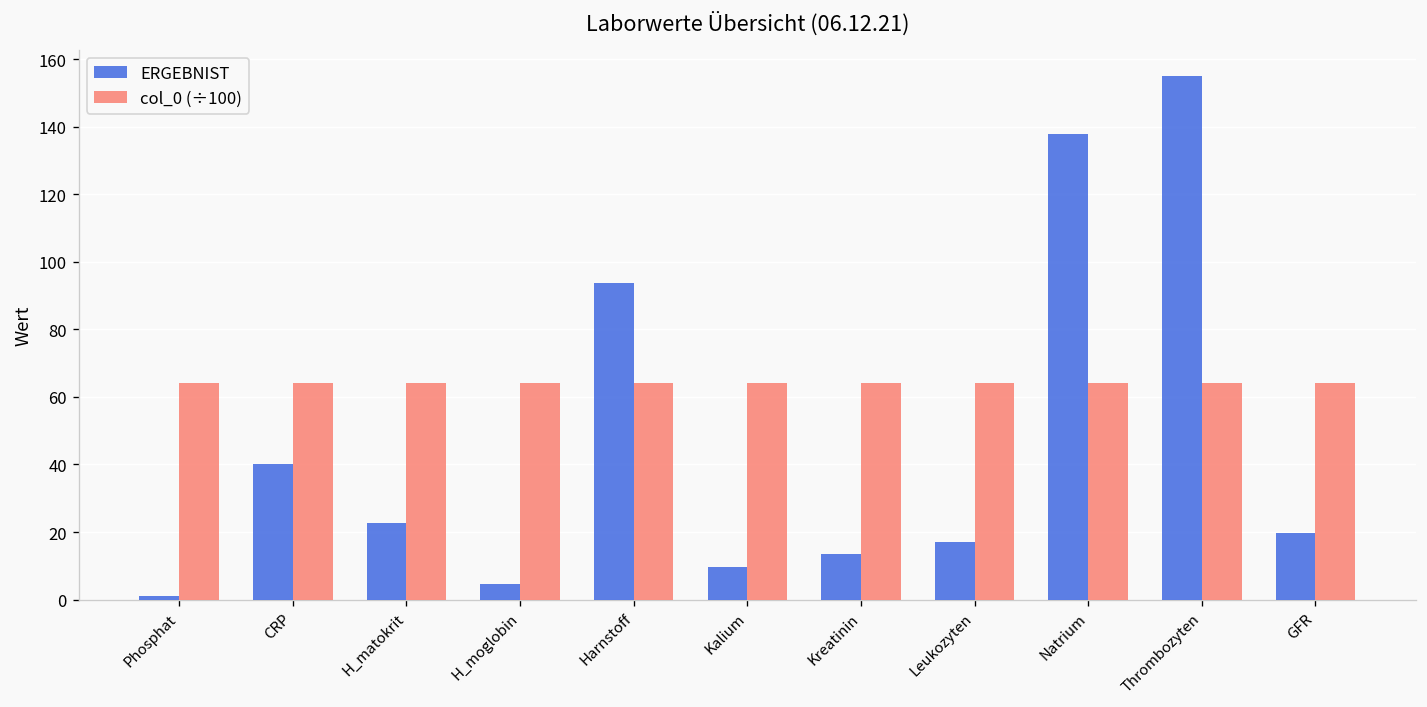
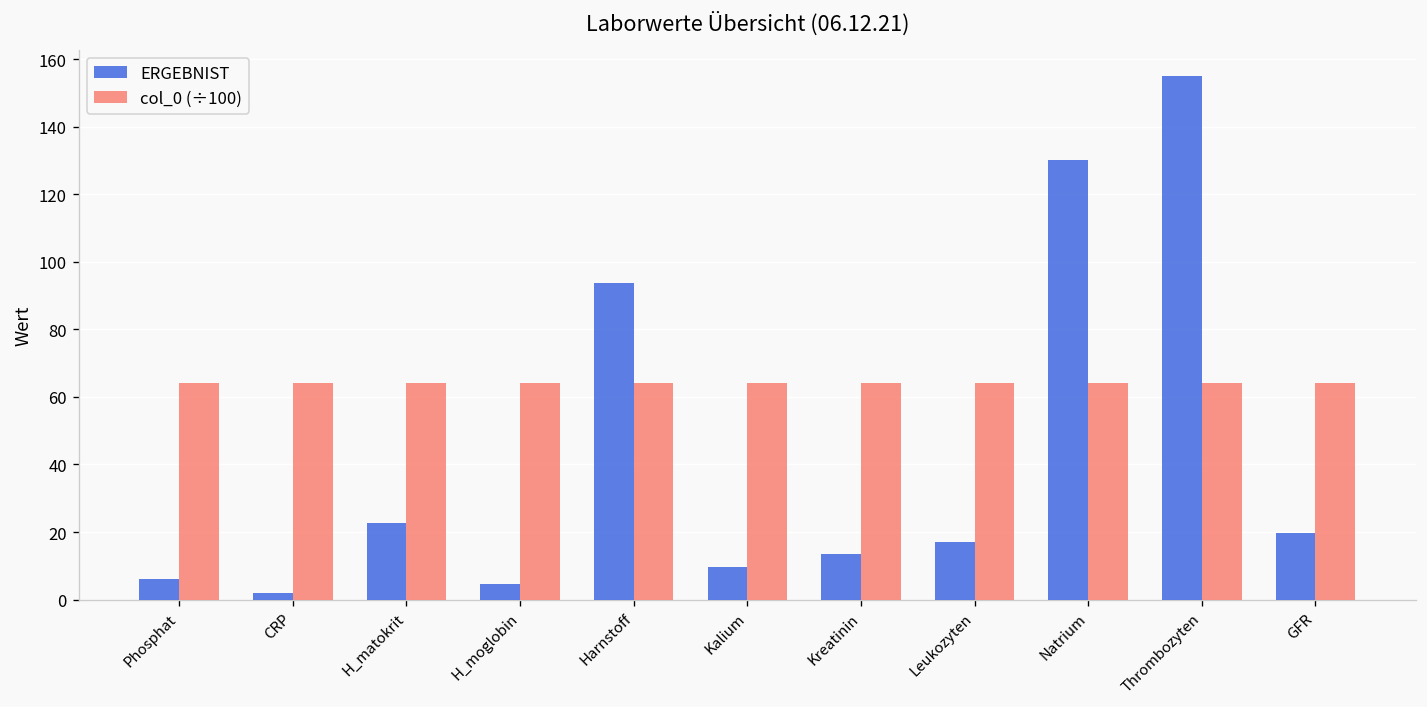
  {
    "ERGEBNIST": {
-     "Phosphat": 1,
-     "CRP": 40,
+     "Phosphat": 6,
+     "CRP": 2,
      "H_matokrit": 23,
      "H_moglobin": 5,
      "Harnstoff": 94,
      "Kalium": 10,
      "Kreatinin": 13,
      "Leukozyten": 17,
-     "Natrium": 138,
+     "Natrium": 130,
      "Thrombozyten": 155,
      "GFR": 20
    },
    "col_0 (÷100)": {
      "Phosphat": 64,
      "CRP": 64,
      "H_matokrit": 64,
      "H_moglobin": 64,
      "Harnstoff": 64,
      "Kalium": 64,
      "Kreatinin": 64,
      "Leukozyten": 64,
      "Natrium": 64,
      "Thrombozyten": 64,
      "GFR": 64
    }
  }
